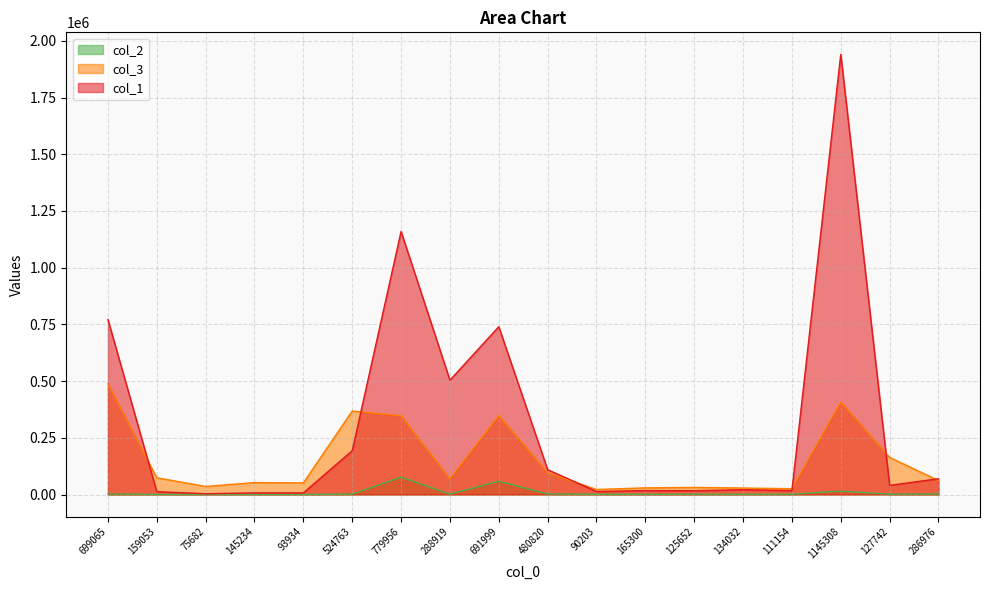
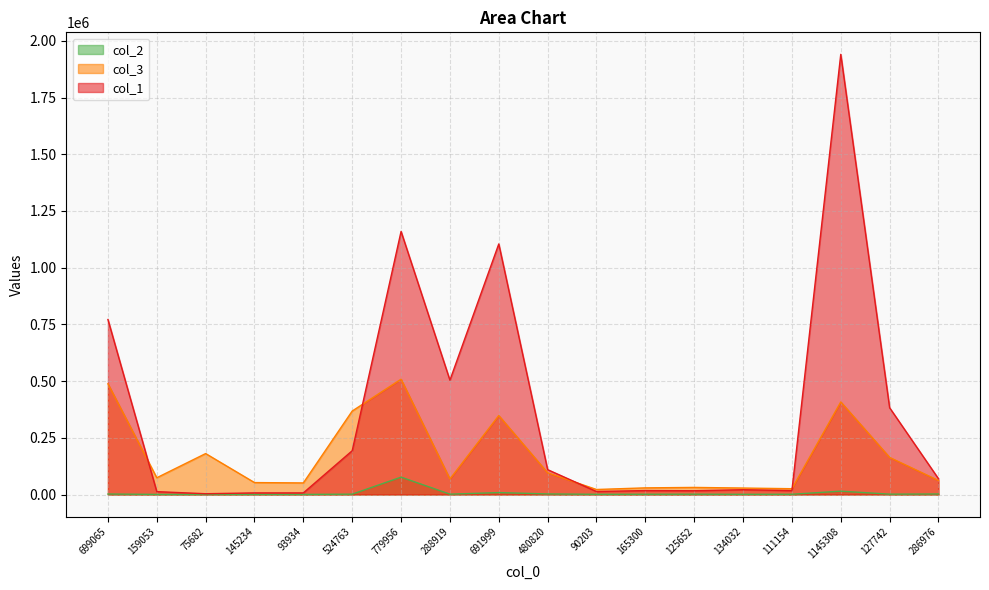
  {
    "col_2": {
      "699065": 0,
      "159053": 0,
      "524763": 0,
      "779956": 80000,
      "288919": 0,
-     "691999": 60000,
+     "691999": 10000,
      "480820": 0,
      "90203": 0,
      "165300": 0,
      "125652": 0,
      "134032": 0,
      "111154": 0,
      "1145308": 10000,
      "127742": 0,
      "286976": 0
    },
    "col_3": {
      "699065": 490000,
      "159053": 70000,
-     "75682": 40000,
+     "75682": 180000,
      "145234": 50000,
      "93934": 50000,
      "524763": 370000,
-     "779956": 350000,
+     "779956": 510000,
      "288919": 70000,
      "691999": 350000,
      "480820": 100000,
      "165300": 30000,
      "125652": 30000,
      "1145308": 410000,
      "127742": 160000
    },
    "col_1": {
      "699065": 770000,
      "159053": 10000,
      "524763": 190000,
      "779956": 1160000,
      "288919": 500000,
-     "691999": 740000,
+     "691999": 1100000,
      "480820": 110000,
      "165300": 20000,
      "125652": 20000,
      "1145308": 1940000,
-     "127742": 40000
+     "127742": 380000
    }
  }
